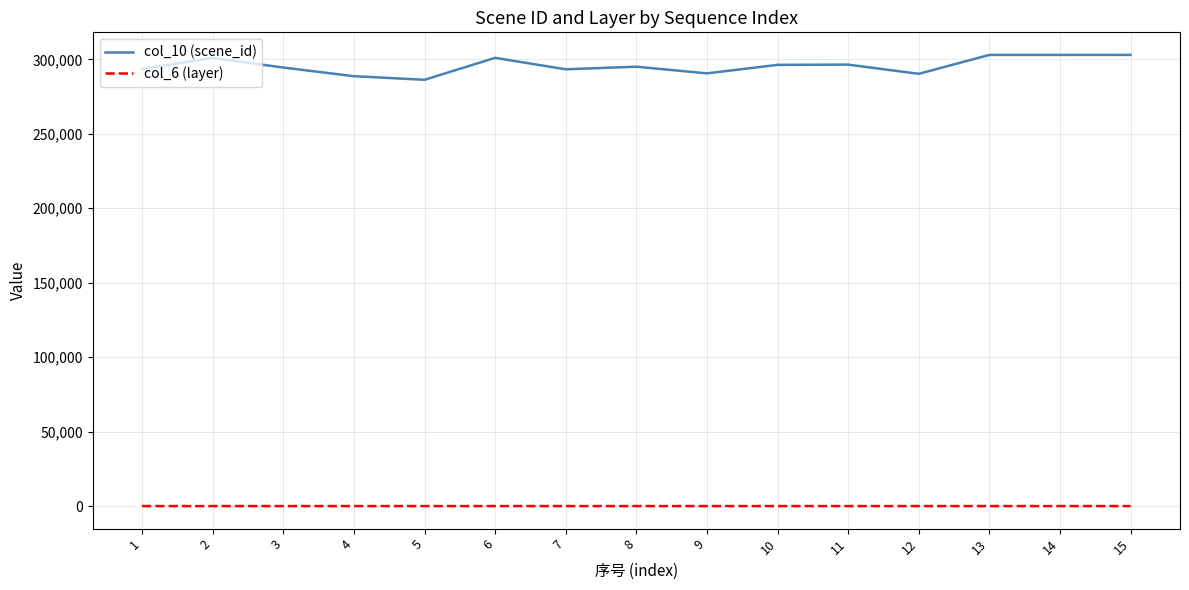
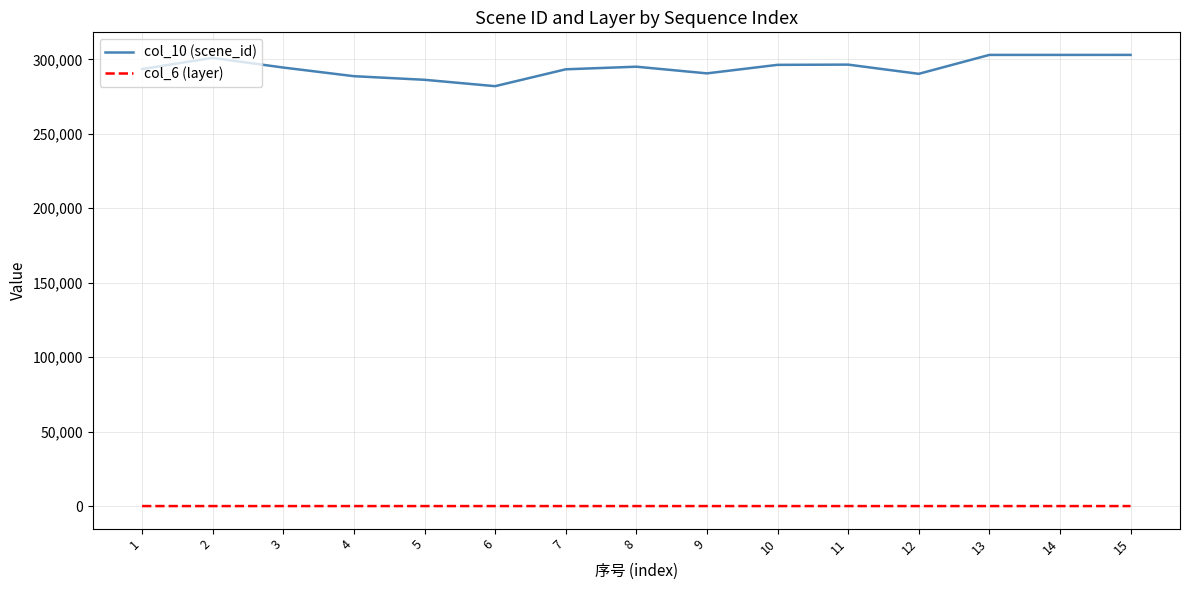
  {
    "col_10 (scene_id)": {
      "3": "295,000",
      "4": "289,000",
      "5": "286,000",
-     "6": "301,000",
+     "6": "282,000",
      "7": "293,000",
      "8": "295,000",
      "9": "291,000",
      "10": "296,000",
      "11": "296,000",
      "12": "290,000",
      "13": "303,000",
      "14": "303,000",
      "15": "303,000"
    },
    "col_6 (layer)": {
      "1": "0",
      "2": "0",
      "3": "0",
      "4": "0",
      "5": "0",
      "6": "0",
      "7": "0",
      "8": "0",
      "9": "0",
      "10": "0",
      "11": "0",
      "12": "0",
      "13": "0",
      "14": "0",
      "15": "0"
    }
  }
